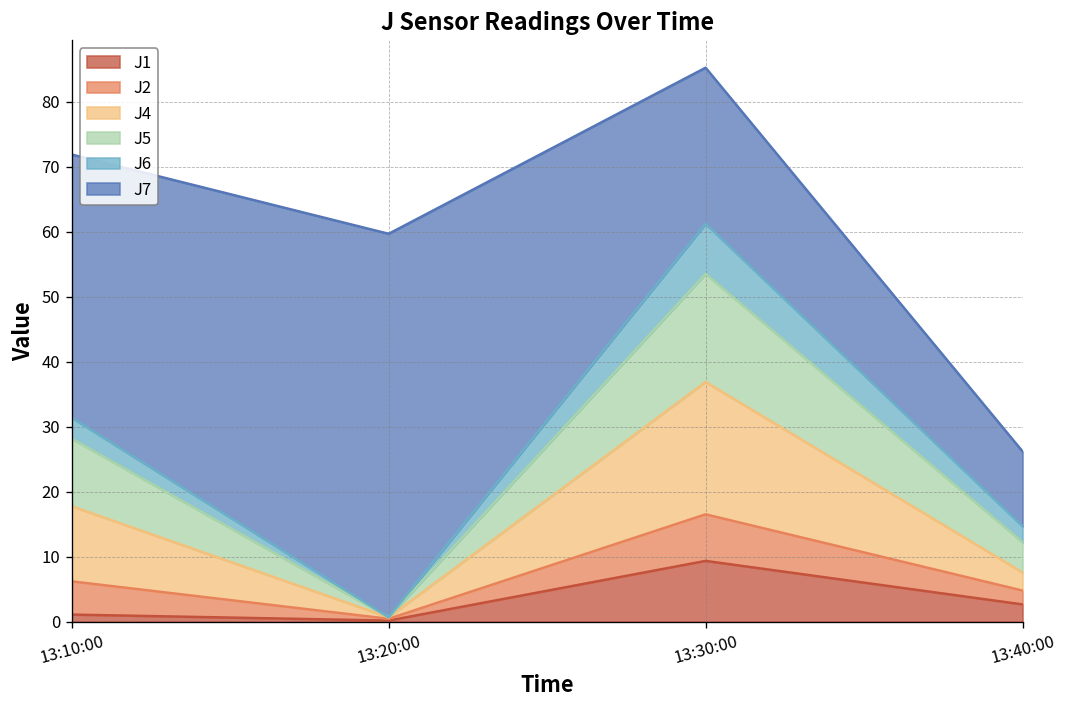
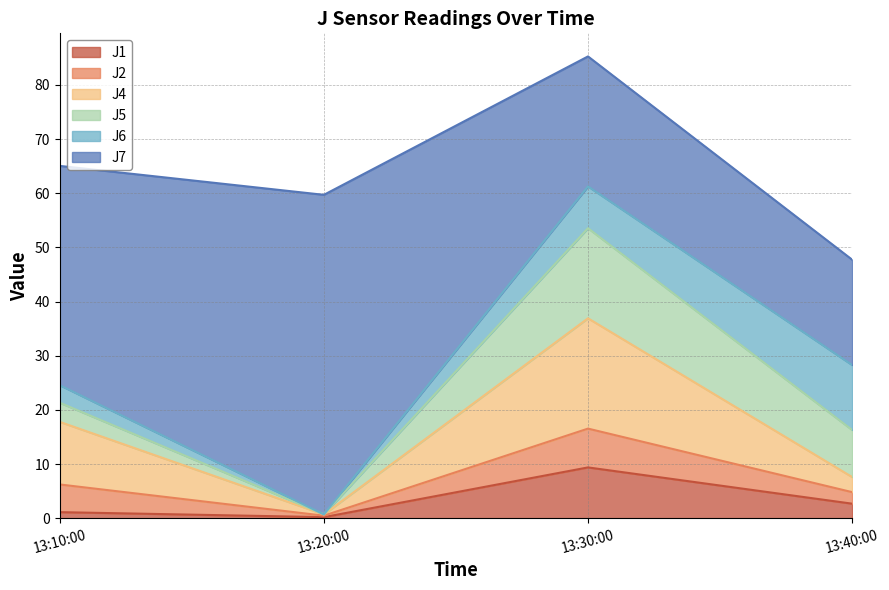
  {
    "J1": {
      "13:10:00": 1,
      "13:30:00": 9,
      "13:40:00": 3
    },
    "J2": {
      "13:10:00": 5,
      "13:30:00": 7,
      "13:40:00": 2
    },
    "J4": {
      "13:10:00": 12,
      "13:30:00": 20,
      "13:40:00": 3
    },
    "J5": {
-     "13:10:00": 10,
+     "13:10:00": 4,
      "13:30:00": 17,
-     "13:40:00": 5
+     "13:40:00": 9
    },
    "J6": {
      "13:10:00": 3,
      "13:30:00": 8,
-     "13:40:00": 2
+     "13:40:00": 12
    },
    "J7": {
      "13:10:00": 40,
      "13:20:00": 59,
      "13:30:00": 24,
-     "13:40:00": 12
+     "13:40:00": 19
    }
  }
